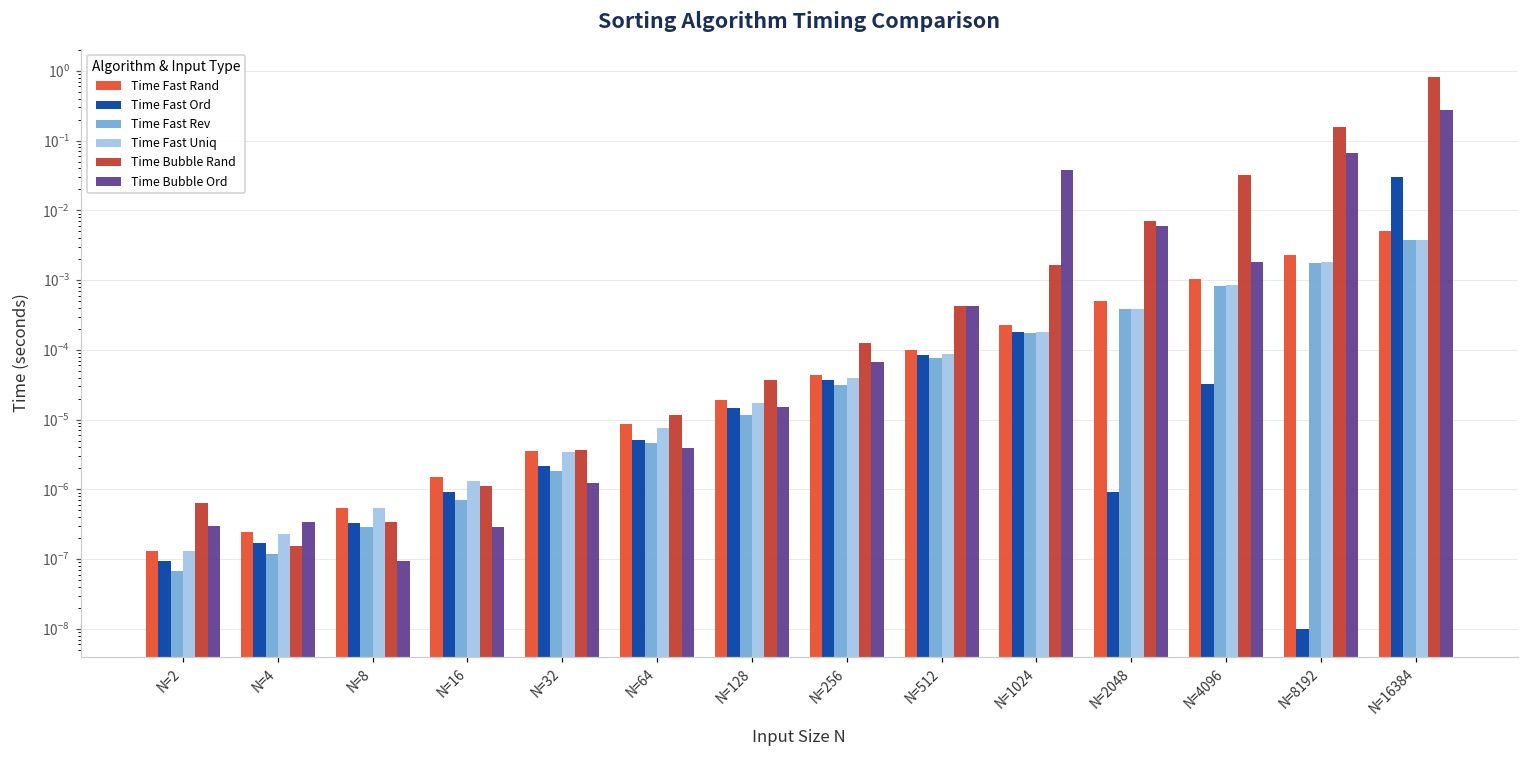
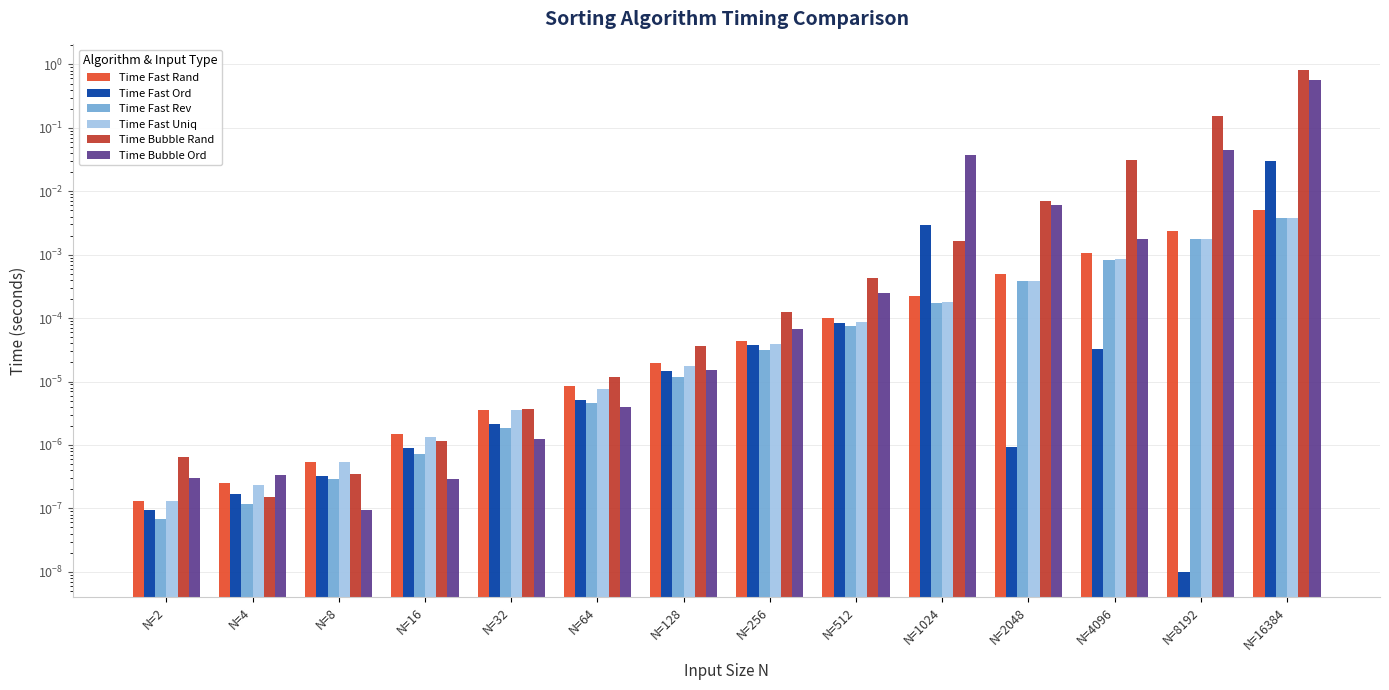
  {
    "Time Fast Ord": {
      "N=2": 0.00000009,
      "N=4": 0.00000017,
      "N=8": 0.0000003,
      "N=16": 0.0000009,
      "N=32": 0.0000022,
      "N=64": 0.000005,
      "N=128": 0.000015,
      "N=256": 0.00004,
      "N=512": 0.00008,
-     "N=1024": 0.00018,
+     "N=1024": 0.003,
      "N=2048": 0.0000009,
      "N=4096": 0.00003,
      "N=8192": 0.000000010,
      "N=16384": 0.03
    },
    "Time Bubble Ord": {
      "N=2": 0.0000003,
      "N=4": 0.0000003,
      "N=8": 0.00000009,
      "N=16": 0.0000003,
      "N=32": 0.0000012,
      "N=64": 0.000004,
      "N=128": 0.000015,
      "N=256": 0.00007,
-     "N=512": 0.0004,
+     "N=512": 0.00025,
      "N=1024": 0.04,
      "N=2048": 0.006,
      "N=4096": 0.0018,
-     "N=8192": 0.07,
-     "N=16384": 0.3
+     "N=8192": 0.04,
+     "N=16384": 0.6
    }
  }
